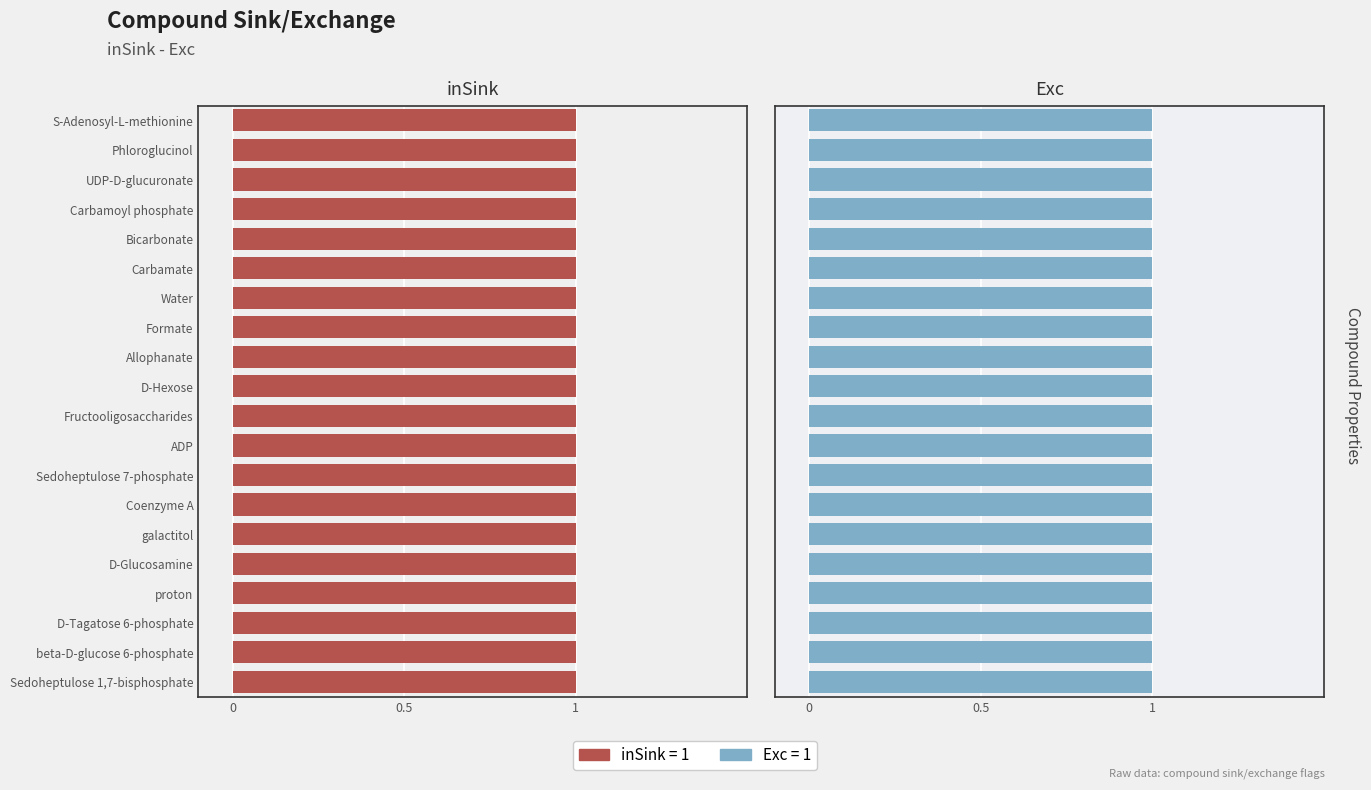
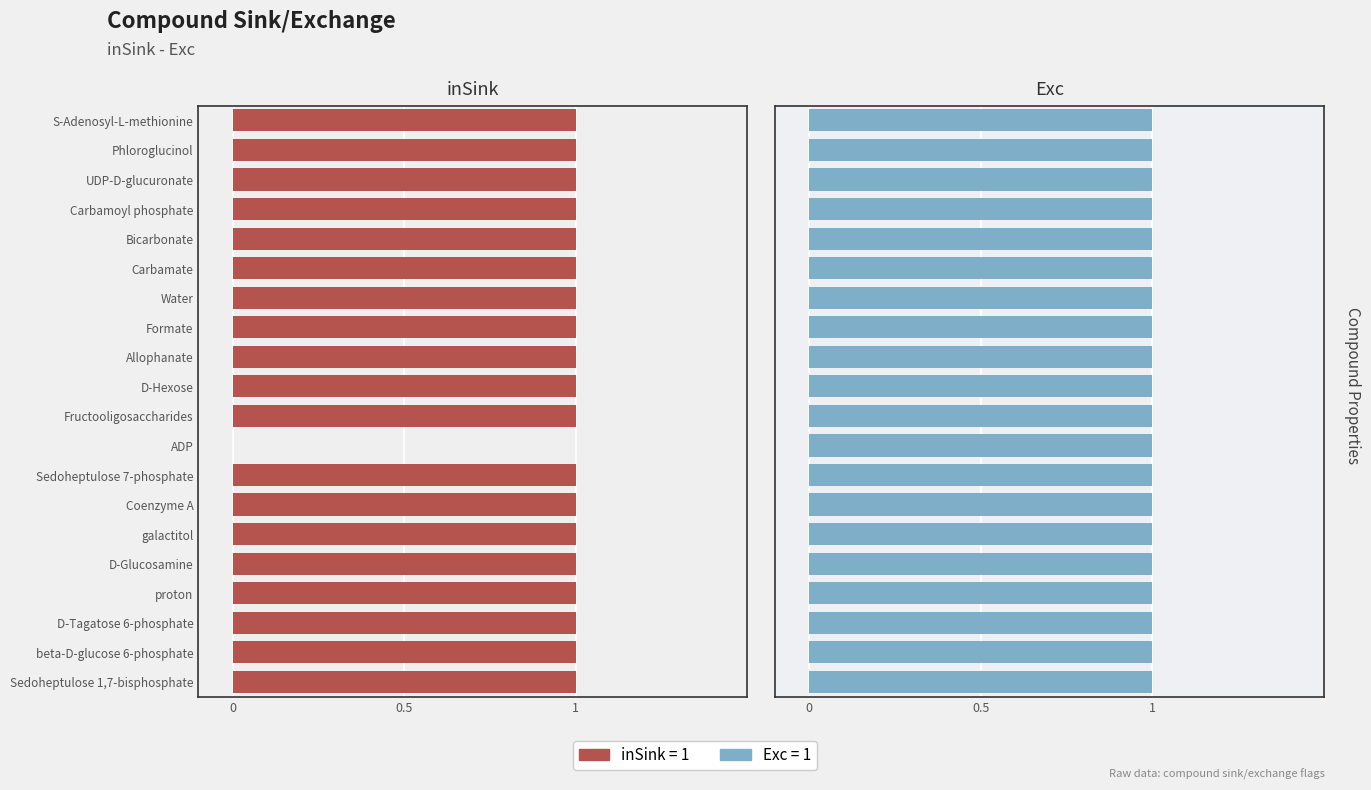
  {
    "inSink": {
      "S-Adenosyl-L-methionine": 1,
      "Phloroglucinol": 1,
      "UDP-D-glucuronate": 1,
      "Carbamoyl phosphate": 1,
      "Bicarbonate": 1,
      "Carbamate": 1,
      "Water": 1,
      "Formate": 1,
      "Allophanate": 1,
      "D-Hexose": 1,
      "Fructooligosaccharides": 1,
-     "ADP": 1,
+     "ADP": 0,
      "Sedoheptulose 7-phosphate": 1,
      "Coenzyme A": 1,
      "galactitol": 1,
      "D-Glucosamine": 1,
      "proton": 1,
      "D-Tagatose 6-phosphate": 1,
      "beta-D-glucose 6-phosphate": 1,
      "Sedoheptulose 1,7-bisphosphate": 1
    }
  }
